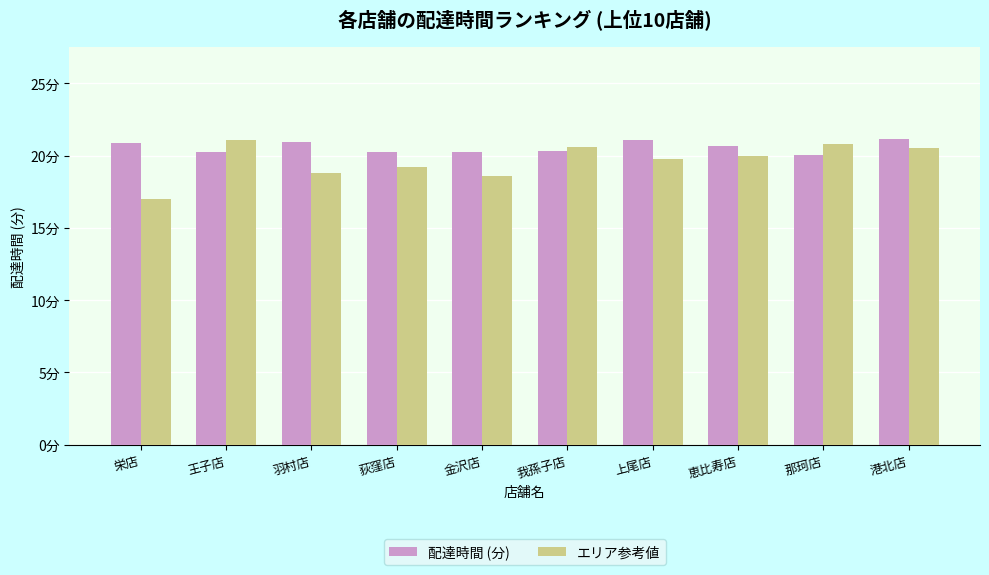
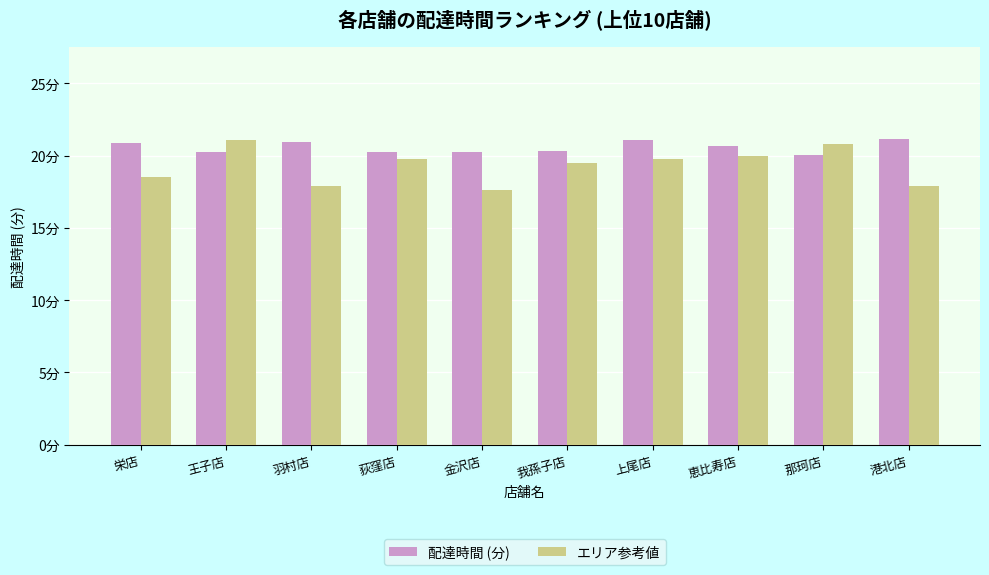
  {
    "配達時間 (分)": {
      "栄店": "20.9分",
      "王子店": "20.2分",
      "羽村店": "21.0分",
      "荻窪店": "20.3分",
      "金沢店": "20.3分",
      "我孫子店": "20.4分",
      "上尾店": "21.1分",
      "恵比寿店": "20.7分",
      "那珂店": "20.1分",
      "港北店": "21.2分"
    },
    "エリア参考値": {
-     "栄店": "17.0分",
+     "栄店": "18.5分",
      "王子店": "21.1分",
-     "羽村店": "18.8分",
-     "荻窪店": "19.2分",
-     "金沢店": "18.6分",
-     "我孫子店": "20.6分",
+     "羽村店": "17.9分",
+     "荻窪店": "19.8分",
+     "金沢店": "17.6分",
+     "我孫子店": "19.5分",
      "上尾店": "19.8分",
      "恵比寿店": "20.0分",
      "那珂店": "20.8分",
-     "港北店": "20.5分"
+     "港北店": "17.9分"
    }
  }
